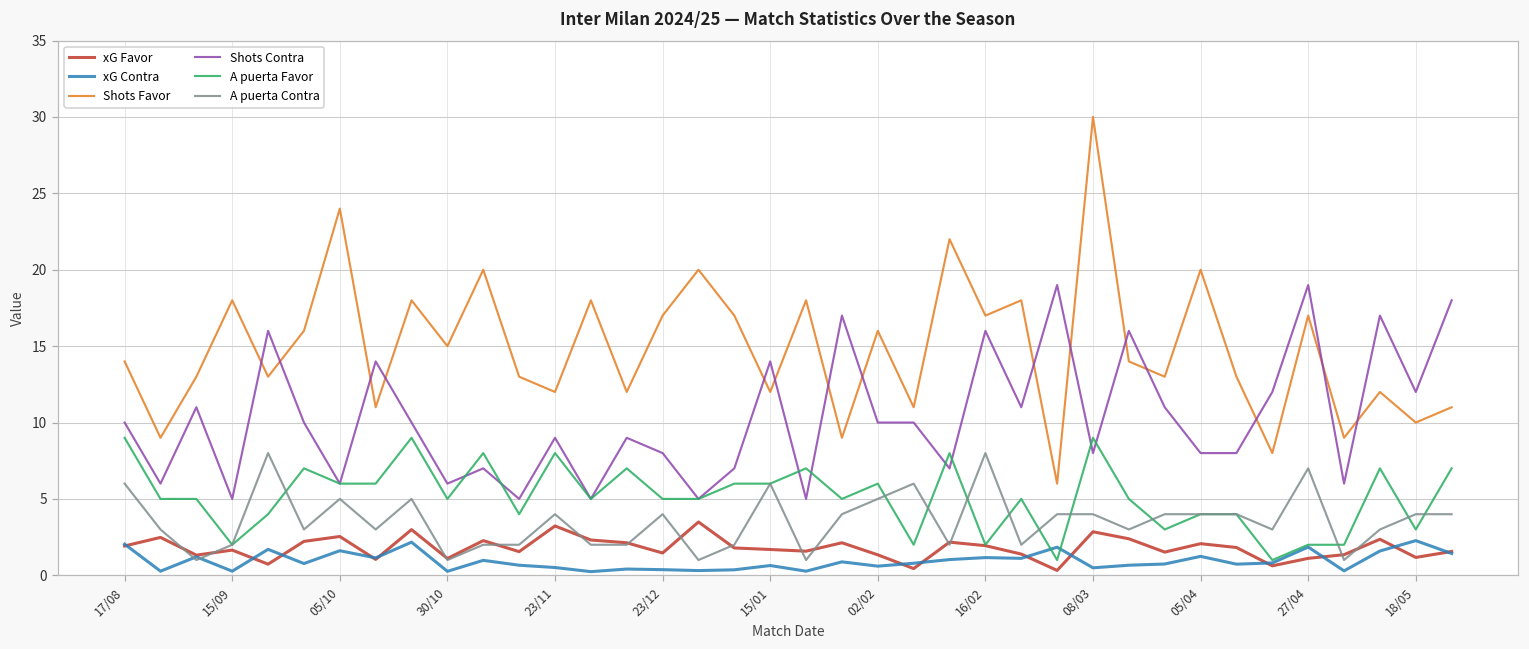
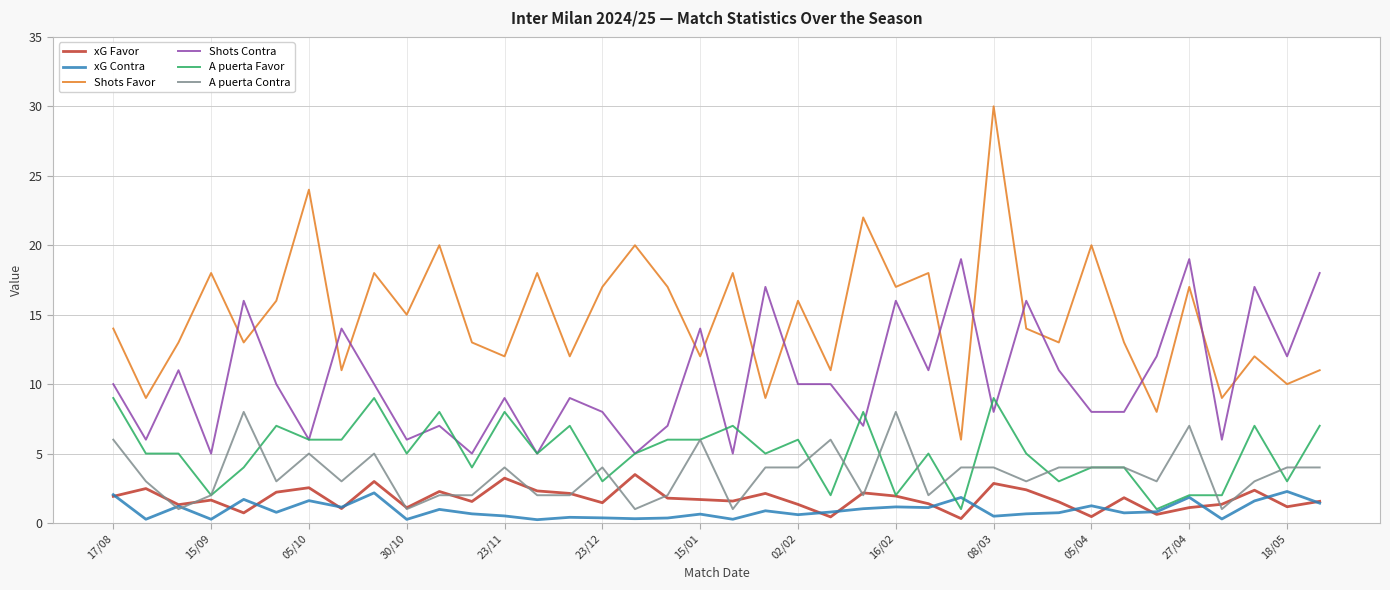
  {
    "xG Favor": {
      "15/09": 1.7,
      "05/10": 2.5,
      "23/11": 3.2,
      "23/12": 1.5,
      "15/01": 1.7,
      "02/02": 1.3,
      "08/03": 2.9,
-     "05/04": 2.1,
+     "05/04": 0.5,
      "27/04": 1.1,
      "18/05": 1.2
    },
    "xG Contra": {
      "15/09": 0.3,
      "05/10": 1.6,
      "30/10": 0.3,
      "23/11": 0.5,
      "23/12": 0.4,
      "15/01": 0.6,
      "02/02": 0.6,
      "16/02": 1.2,
      "08/03": 0.5,
      "05/04": 1.2,
      "18/05": 2.3
    },
    "Shots Favor": {
      "17/08": 14.0,
      "15/09": 18.0,
      "05/10": 24.0,
      "30/10": 15.0,
      "23/11": 12.0,
      "23/12": 17.0,
      "15/01": 12.0,
      "02/02": 16.0,
      "16/02": 17.0,
      "08/03": 30.0,
      "05/04": 20.0,
      "27/04": 17.0,
      "18/05": 10.0
    },
    "Shots Contra": {
      "17/08": 10.0,
      "15/09": 5.0,
      "30/10": 6.0,
      "23/11": 9.0,
      "23/12": 8.0,
      "15/01": 14.0,
      "02/02": 10.0,
      "16/02": 16.0,
      "08/03": 8.0,
      "05/04": 8.0,
      "27/04": 19.0,
      "18/05": 12.0
    },
    "A puerta Favor": {
      "17/08": 9,
      "30/10": 5,
      "23/11": 8,
-     "23/12": 5,
+     "23/12": 3,
      "02/02": 6,
      "08/03": 9,
      "18/05": 3
    },
    "A puerta Contra": {
      "17/08": 6,
      "05/10": 5,
      "23/11": 4,
      "23/12": 4,
-     "02/02": 5,
+     "02/02": 4,
      "16/02": 8,
      "08/03": 4,
      "27/04": 7,
      "18/05": 4
    }
  }
